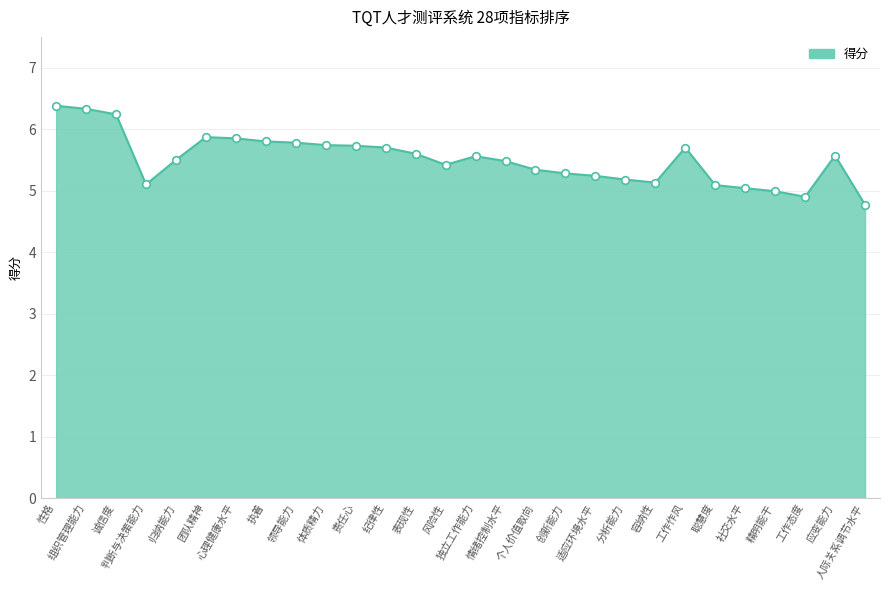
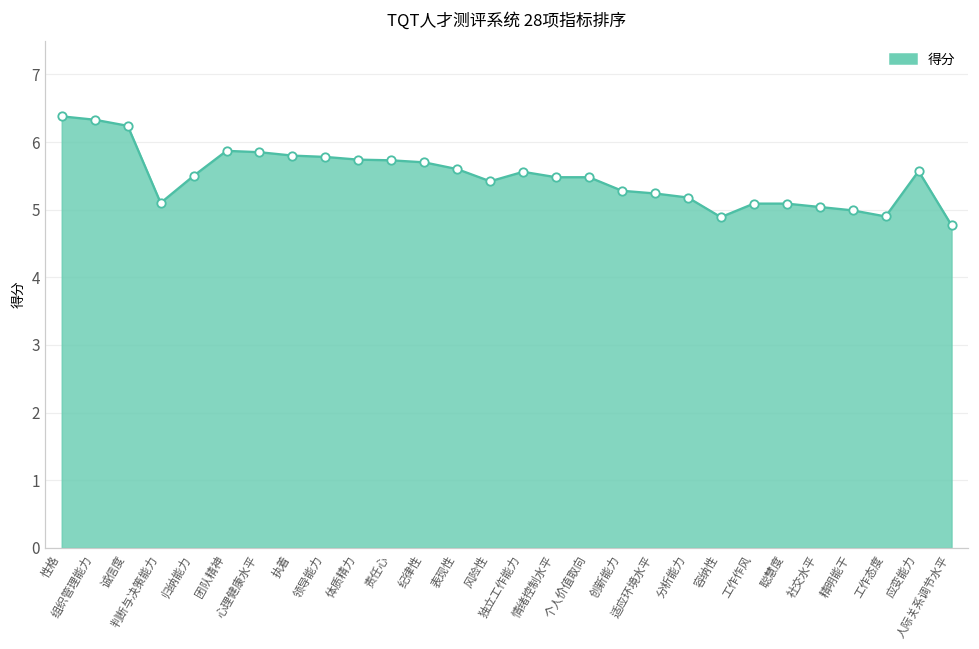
  {
    "性格": 6.4,
    "组织管理能力": 6.3,
    "诚信度": 6.2,
    "判断与决策能力": 5.1,
    "归纳能力": 5.5,
    "团队精神": 5.9,
    "心理健康水平": 5.9,
    "执着": 5.8,
    "领导能力": 5.8,
    "体质精力": 5.7,
    "责任心": 5.7,
    "纪律性": 5.7,
    "表现性": 5.6,
    "风险性": 5.4,
    "独立工作能力": 5.6,
    "情绪控制水平": 5.5,
-   "个人价值取向": 5.3,
+   "个人价值取向": 5.5,
    "创新能力": 5.3,
    "适应环境水平": 5.2,
    "分析能力": 5.2,
-   "容纳性": 5.1,
-   "工作作风": 5.7,
+   "容纳性": 4.9,
+   "工作作风": 5.1,
    "聪慧度": 5.1,
    "社交水平": 5.0,
    "精明能干": 5.0,
    "工作态度": 4.9,
    "应变能力": 5.6,
    "人际关系调节水平": 4.8
  }
